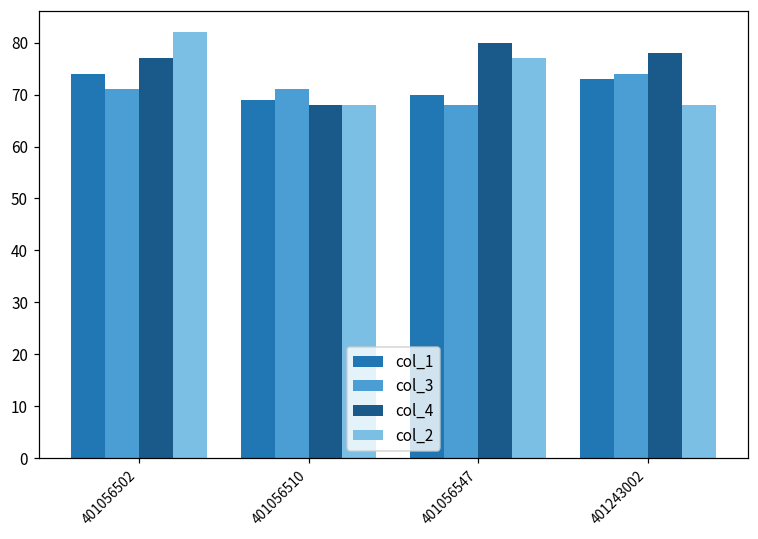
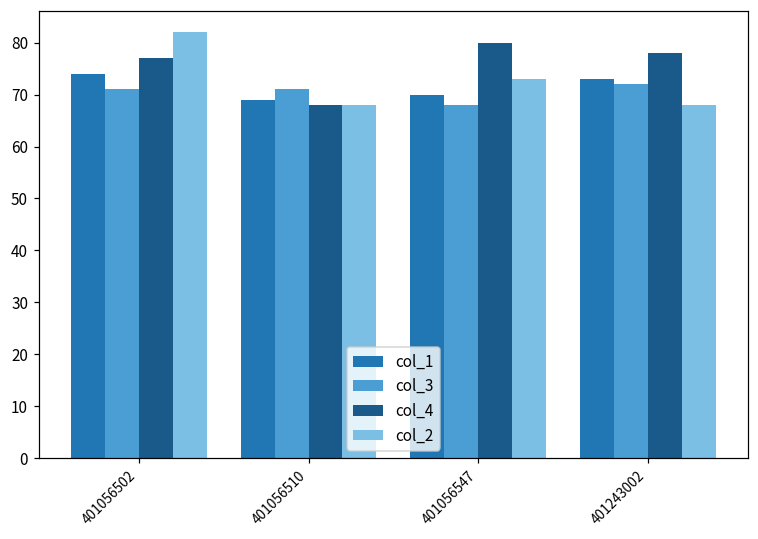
  {
    "col_3": {
      "401056502": 71,
      "401056510": 71,
      "401056547": 68,
-     "401243002": 74
+     "401243002": 72
    },
    "col_2": {
      "401056502": 82,
      "401056510": 68,
-     "401056547": 77,
+     "401056547": 73,
      "401243002": 68
    }
  }
